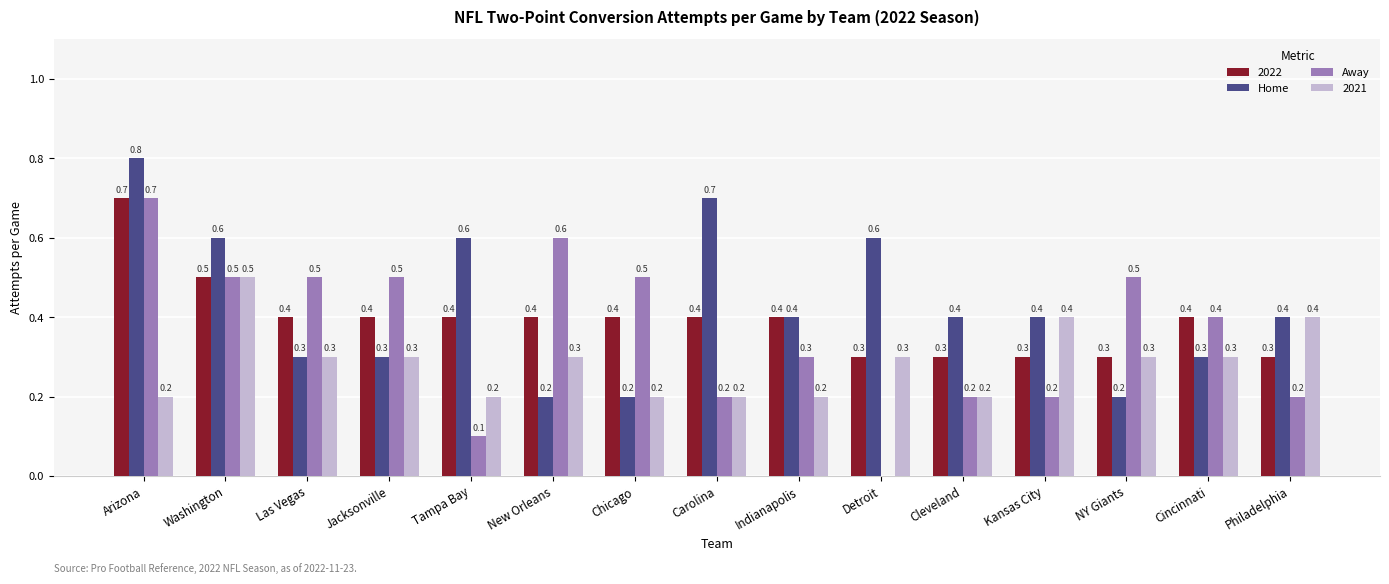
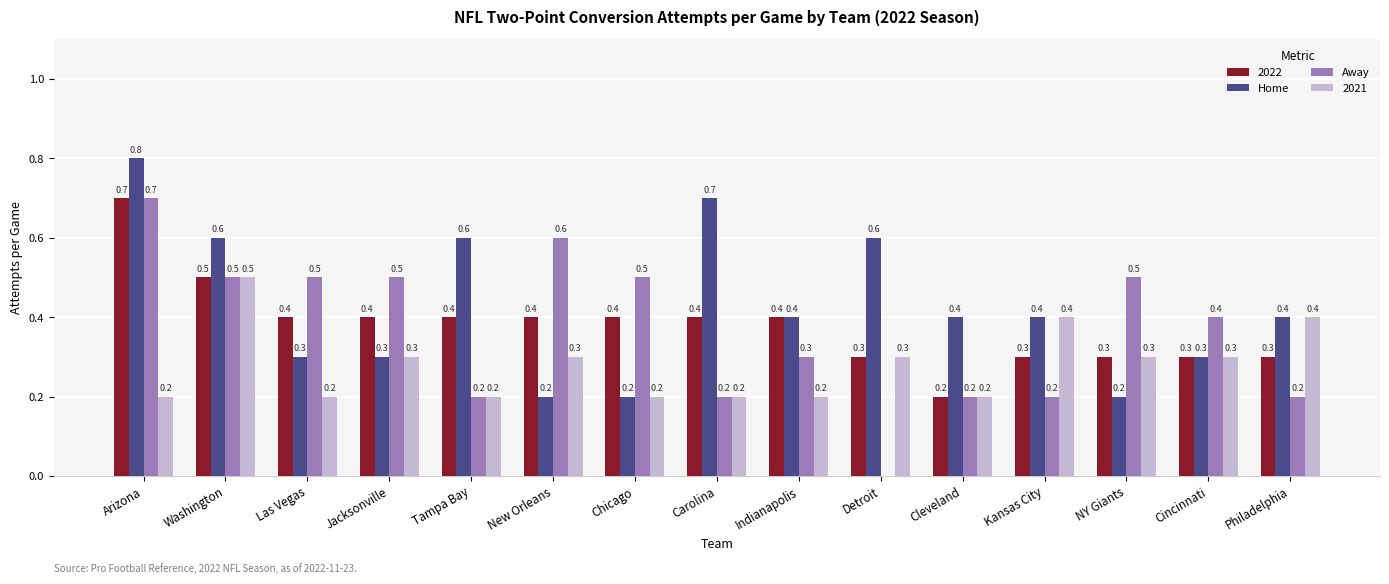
  {
    "2022": {
      "Arizona": 0.7,
      "Washington": 0.5,
      "Las Vegas": 0.4,
      "Jacksonville": 0.4,
      "Tampa Bay": 0.4,
      "New Orleans": 0.4,
      "Chicago": 0.4,
      "Carolina": 0.4,
      "Indianapolis": 0.4,
      "Detroit": 0.3,
-     "Cleveland": 0.3,
+     "Cleveland": 0.2,
      "Kansas City": 0.3,
      "NY Giants": 0.3,
-     "Cincinnati": 0.4,
+     "Cincinnati": 0.3,
      "Philadelphia": 0.3
    },
    "Home": {
      "Arizona": 0.8,
      "Washington": 0.6,
      "Las Vegas": 0.3,
      "Jacksonville": 0.3,
      "Tampa Bay": 0.6,
      "New Orleans": 0.2,
      "Chicago": 0.2,
      "Carolina": 0.7,
      "Indianapolis": 0.4,
      "Detroit": 0.6,
      "Cleveland": 0.4,
      "Kansas City": 0.4,
      "NY Giants": 0.2,
      "Cincinnati": 0.3,
      "Philadelphia": 0.4
    },
    "Away": {
      "Arizona": 0.7,
      "Washington": 0.5,
      "Las Vegas": 0.5,
      "Jacksonville": 0.5,
-     "Tampa Bay": 0.1,
+     "Tampa Bay": 0.2,
      "New Orleans": 0.6,
      "Chicago": 0.5,
      "Carolina": 0.2,
      "Indianapolis": 0.3,
      "Cleveland": 0.2,
      "Kansas City": 0.2,
      "NY Giants": 0.5,
      "Cincinnati": 0.4,
      "Philadelphia": 0.2
    },
    "2021": {
      "Arizona": 0.2,
      "Washington": 0.5,
-     "Las Vegas": 0.3,
+     "Las Vegas": 0.2,
      "Jacksonville": 0.3,
      "Tampa Bay": 0.2,
      "New Orleans": 0.3,
      "Chicago": 0.2,
      "Carolina": 0.2,
      "Indianapolis": 0.2,
      "Detroit": 0.3,
      "Cleveland": 0.2,
      "Kansas City": 0.4,
      "NY Giants": 0.3,
      "Cincinnati": 0.3,
      "Philadelphia": 0.4
    }
  }
